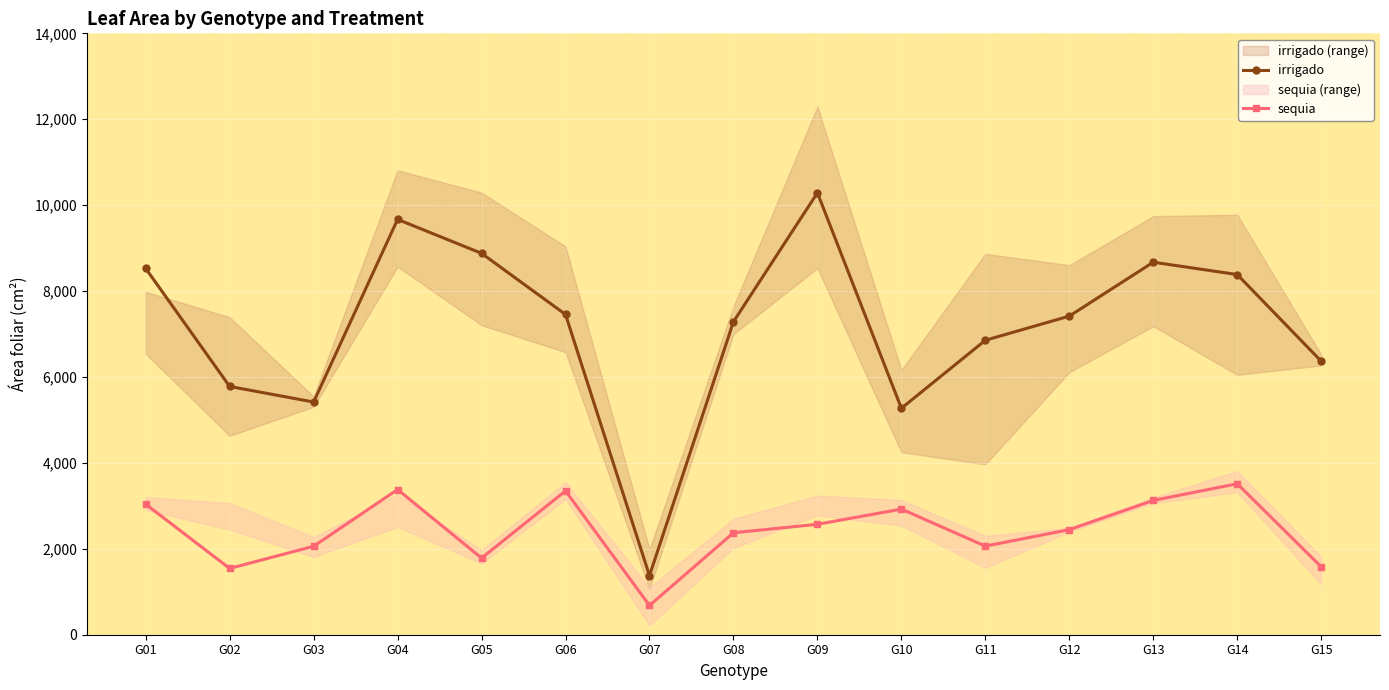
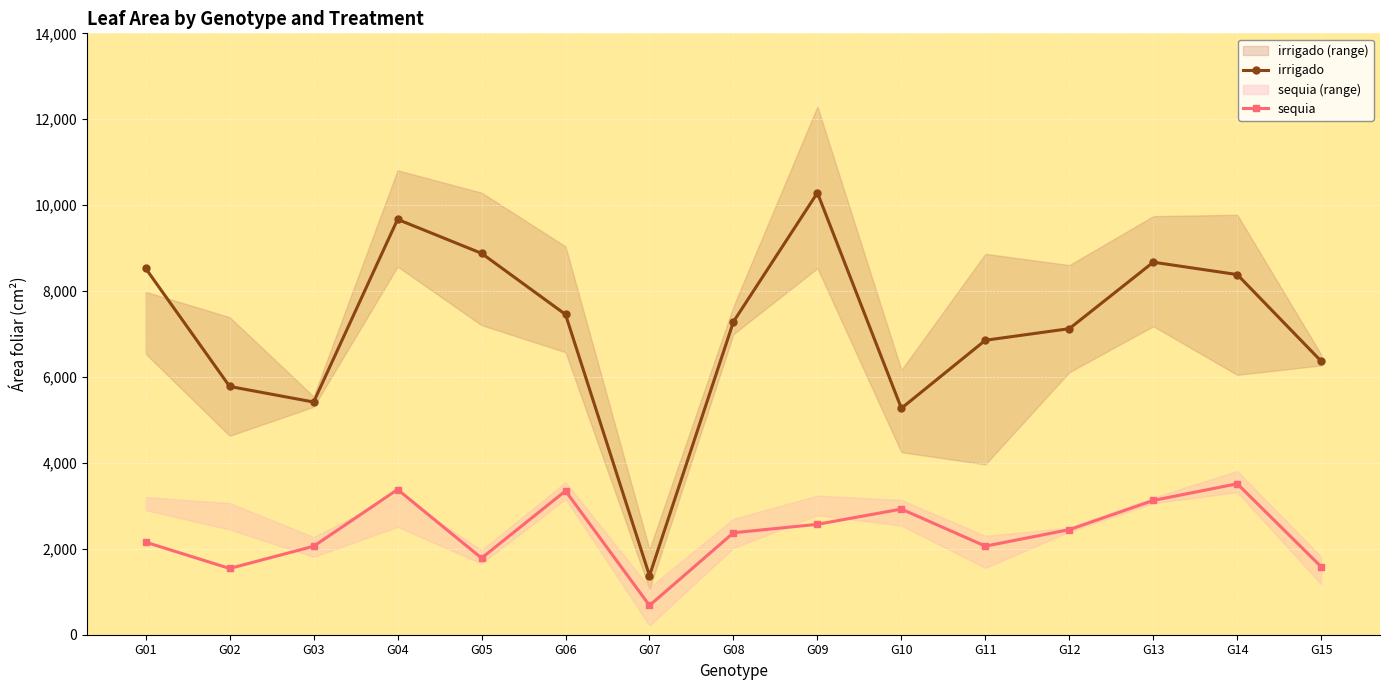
  {
    "irrigado": {
      "G01": "8,500",
      "G02": "5,800",
      "G03": "5,400",
      "G04": "9,700",
      "G05": "8,900",
      "G06": "7,500",
      "G07": "1,400",
      "G08": "7,300",
      "G09": "10,300",
      "G10": "5,300",
      "G11": "6,900",
-     "G12": "7,400",
+     "G12": "7,100",
      "G13": "8,700",
      "G14": "8,400",
      "G15": "6,400"
    },
    "sequia": {
-     "G01": "3,000",
+     "G01": "2,200",
      "G02": "1,500",
      "G03": "2,100",
      "G04": "3,400",
      "G05": "1,800",
      "G06": "3,300",
      "G07": "700",
      "G08": "2,400",
      "G09": "2,600",
      "G10": "2,900",
      "G11": "2,100",
      "G13": "3,100",
      "G14": "3,500",
      "G15": "1,600"
    }
  }
